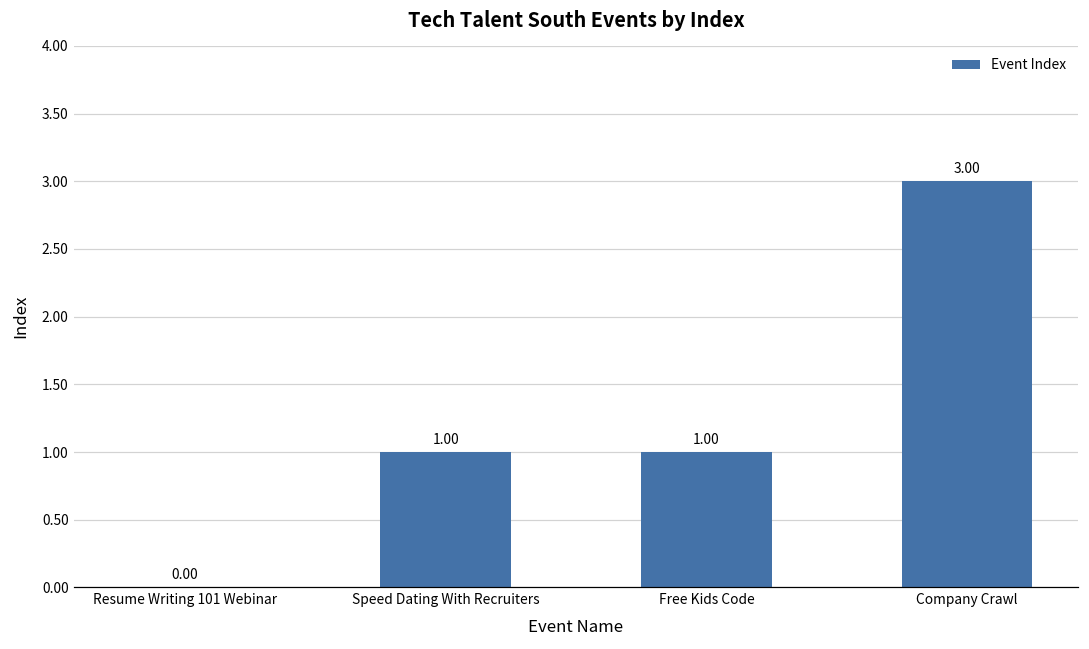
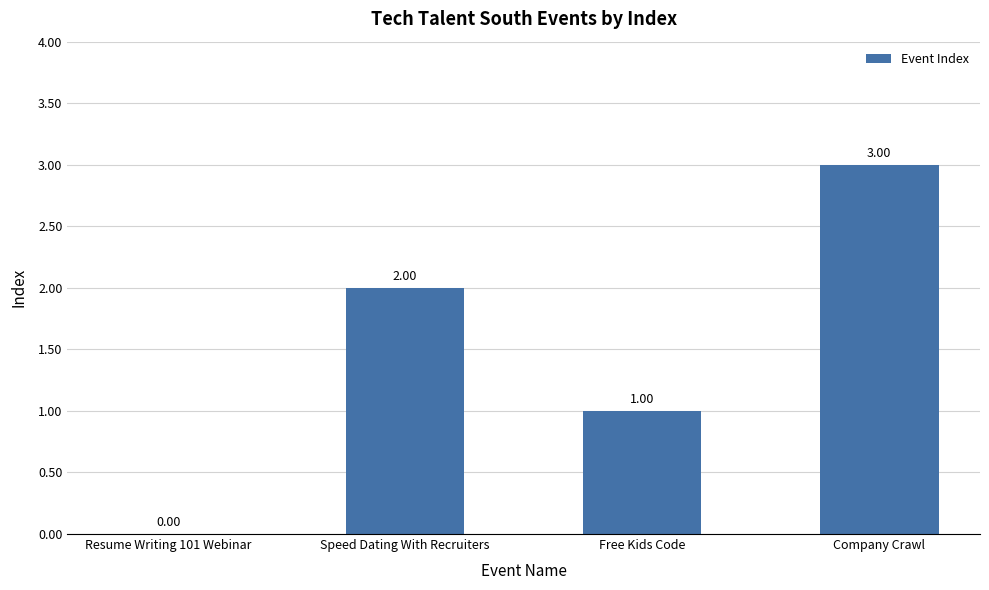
  {
    "Resume Writing 101 Webinar": 0.00,
-   "Speed Dating With Recruiters": 1.00,
+   "Speed Dating With Recruiters": 2.00,
    "Free Kids Code": 1.00,
    "Company Crawl": 3.00
  }
